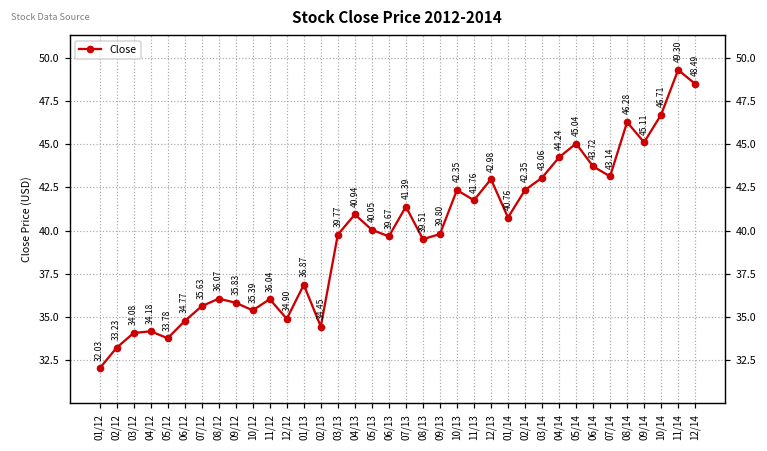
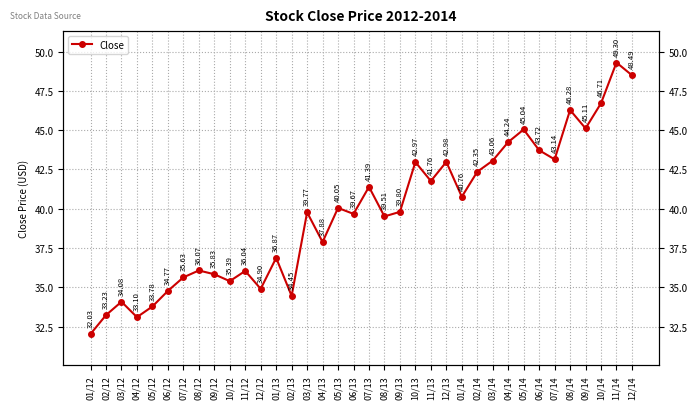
  {
    "01/12": 32.03,
    "02/12": 33.23,
    "03/12": 34.08,
-   "04/12": 34.18,
+   "04/12": 33.10,
    "05/12": 33.78,
    "06/12": 34.77,
    "07/12": 35.63,
    "08/12": 36.07,
    "09/12": 35.83,
    "10/12": 35.39,
    "11/12": 36.04,
    "12/12": 34.90,
    "01/13": 36.87,
    "02/13": 34.45,
    "03/13": 39.77,
-   "04/13": 40.94,
+   "04/13": 37.88,
    "05/13": 40.05,
    "06/13": 39.67,
    "07/13": 41.39,
    "08/13": 39.51,
    "09/13": 39.80,
-   "10/13": 42.35,
+   "10/13": 42.97,
    "11/13": 41.76,
    "12/13": 42.98,
    "01/14": 40.76,
    "02/14": 42.35,
    "03/14": 43.06,
    "04/14": 44.24,
    "05/14": 45.04,
    "06/14": 43.72,
    "07/14": 43.14,
    "08/14": 46.28,
    "09/14": 45.11,
    "10/14": 46.71,
    "11/14": 49.30,
    "12/14": 48.49
  }
